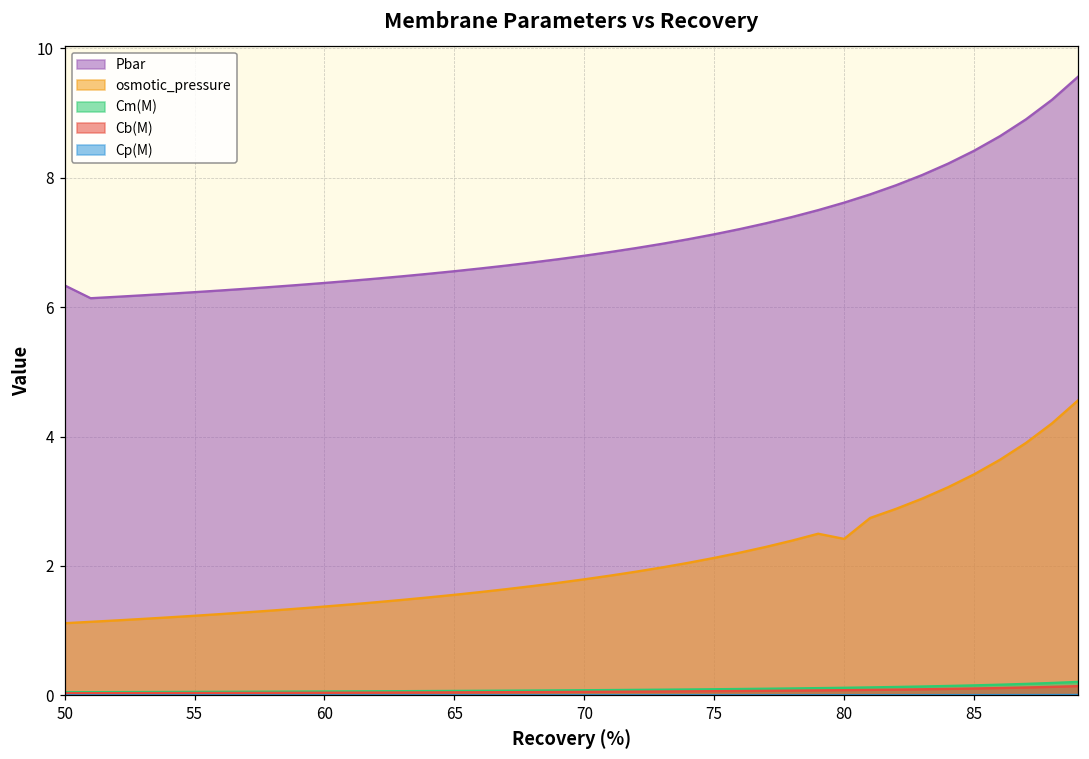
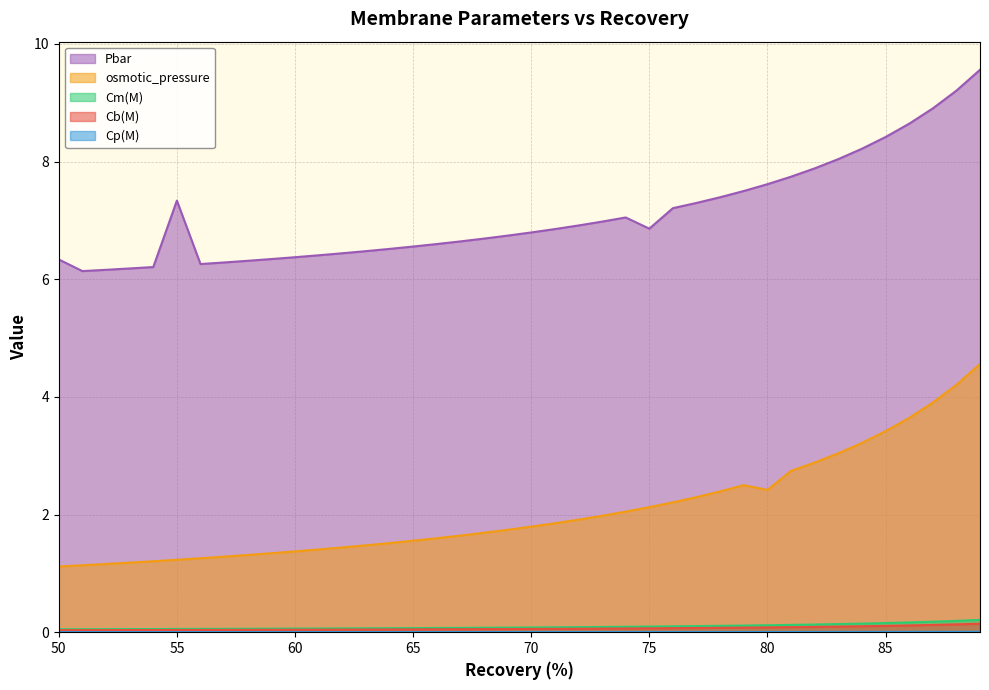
  {
    "Pbar": {
      "50": 6.3,
-     "55": 6.2,
+     "55": 7.3,
      "60": 6.4,
      "65": 6.6,
      "70": 6.8,
-     "75": 7.1,
+     "75": 6.9,
      "80": 7.6,
      "85": 8.4
    },
    "osmotic_pressure": {
      "50": 1.1,
      "55": 1.2,
      "60": 1.4,
      "65": 1.6,
      "70": 1.8,
      "75": 2.1,
      "80": 2.4,
      "85": 3.4
    },
    "Cm(M)": {
      "85": 0.2
    },
    "Cb(M)": {
      "85": 0.1
    },
    "Cp(M)": {
      "65": 0.0,
      "70": 0.0,
      "75": 0.0,
      "80": 0.0,
      "85": 0.0
    }
  }
